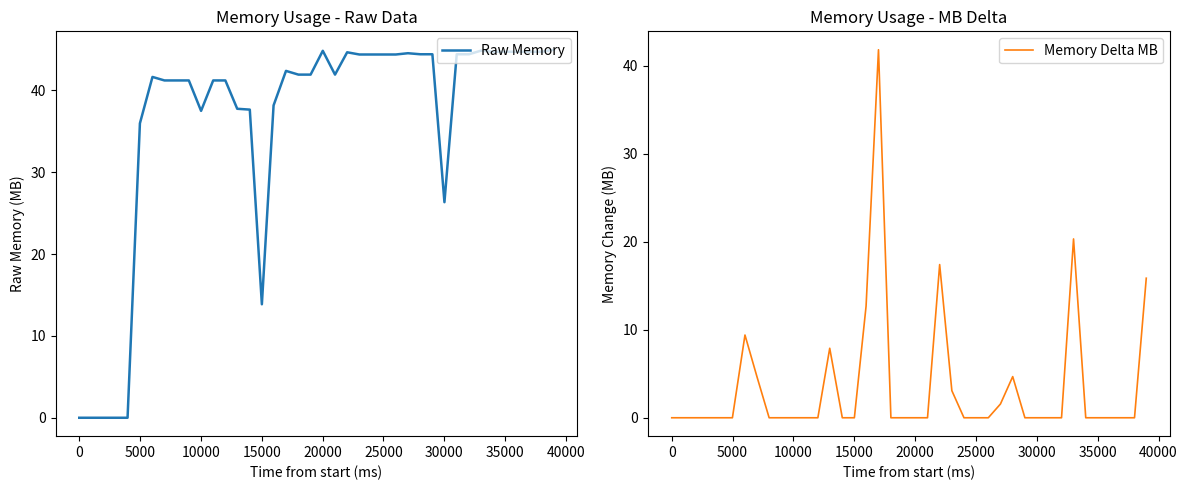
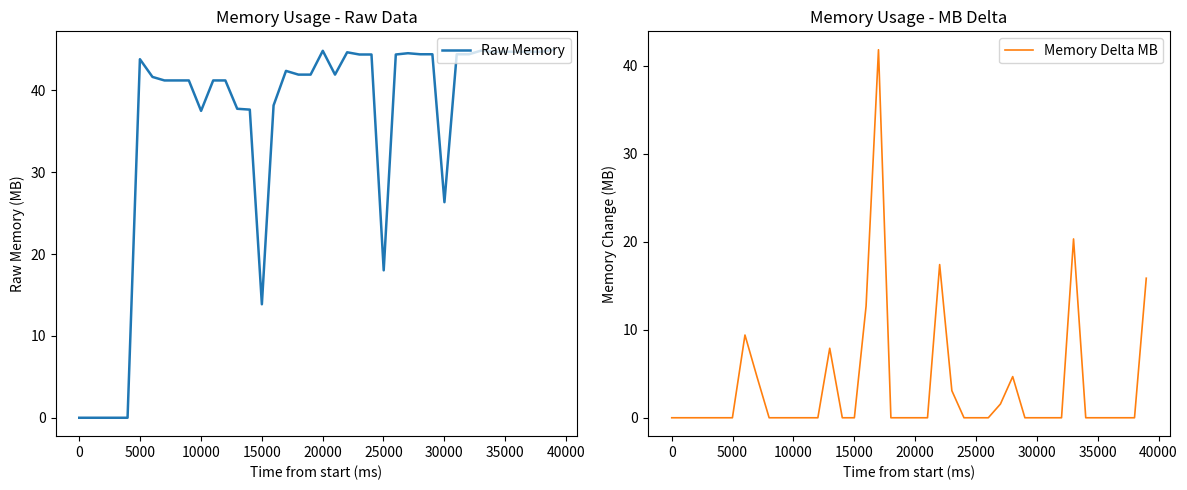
  {
    "Memory Usage - Raw Data": {
      "0": 0,
-     "5000": 36,
+     "5000": 44,
      "10000": 37,
      "15000": 14,
      "20000": 45,
-     "25000": 44,
+     "25000": 18,
      "30000": 26
    },
    "Memory Usage - MB Delta": {
      "0": 0,
      "5000": 0,
      "10000": 0,
      "15000": 0,
      "20000": 0,
      "25000": 0,
      "30000": 0
    }
  }
